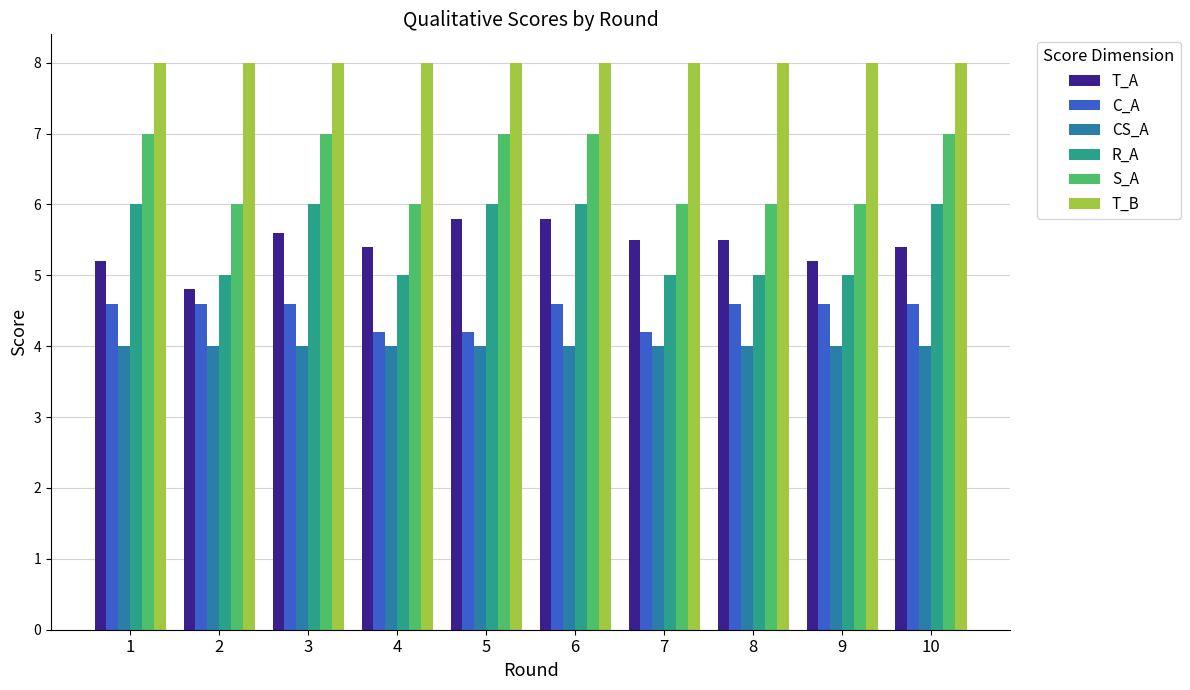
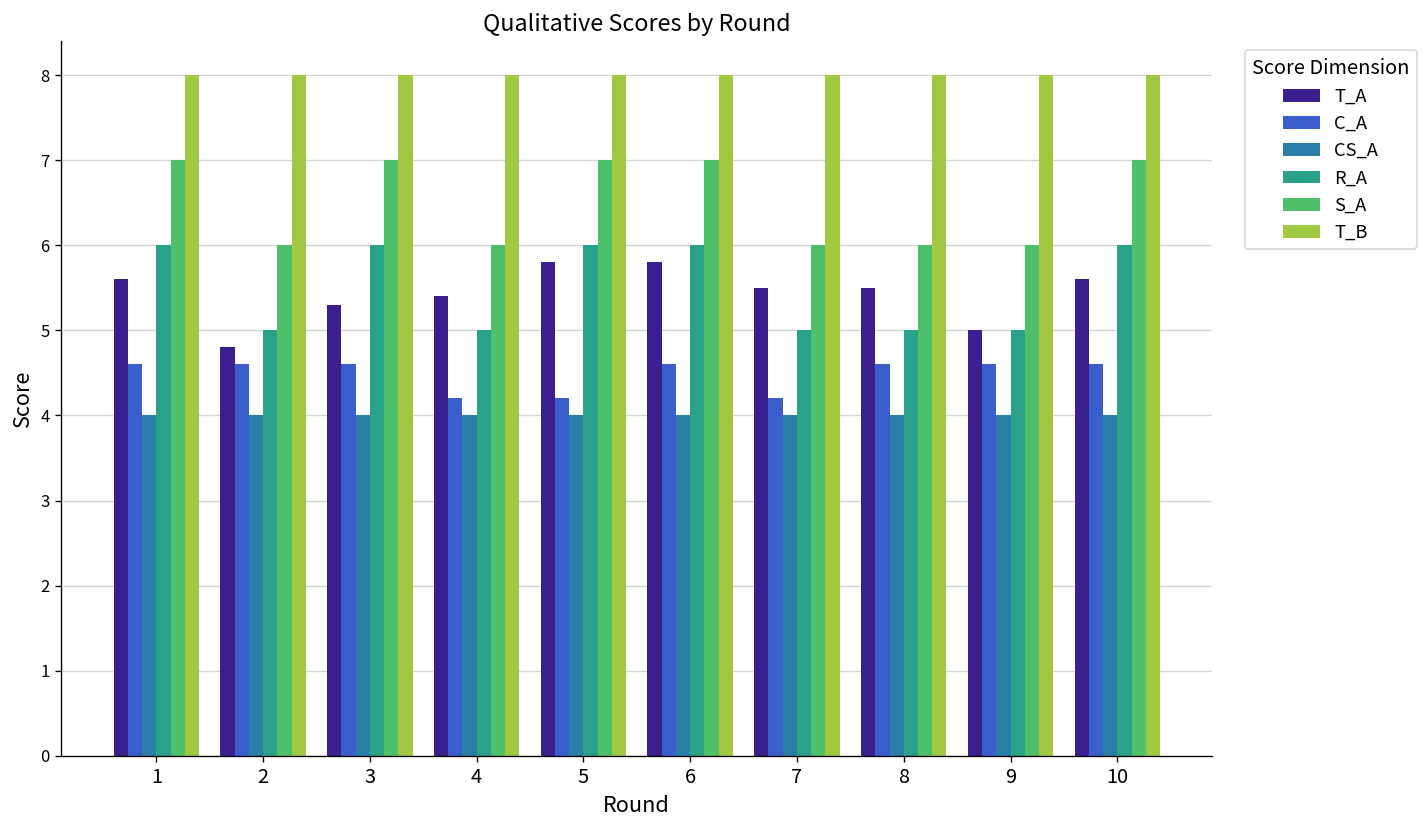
  {
    "T_A": {
-     "1": 5.2,
+     "1": 5.6,
      "2": 4.8,
-     "3": 5.6,
+     "3": 5.3,
      "4": 5.4,
      "5": 5.8,
      "6": 5.8,
      "7": 5.5,
      "8": 5.5,
-     "9": 5.2,
-     "10": 5.4
+     "9": 5.0,
+     "10": 5.6
    },
    "T_B": {
      "1": 8.0,
      "2": 8.0,
      "3": 8.0,
      "4": 8.0,
      "5": 8.0,
      "6": 8.0,
      "7": 8.0,
      "8": 8.0,
      "9": 8.0,
      "10": 8.0
    }
  }
